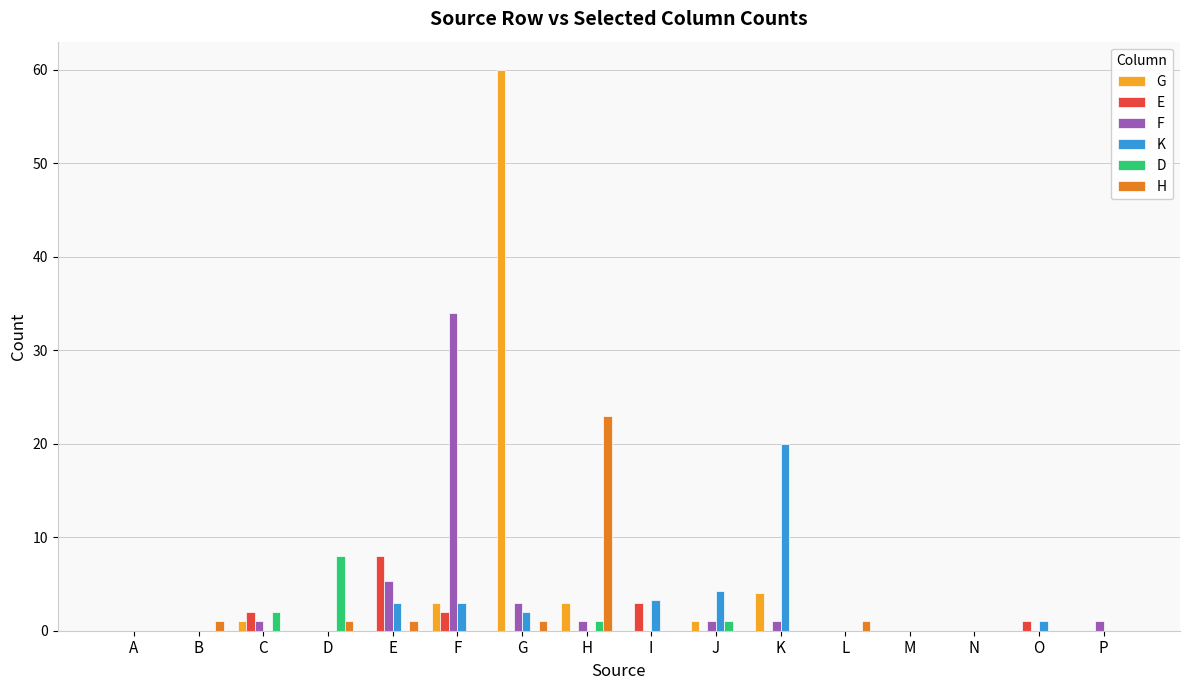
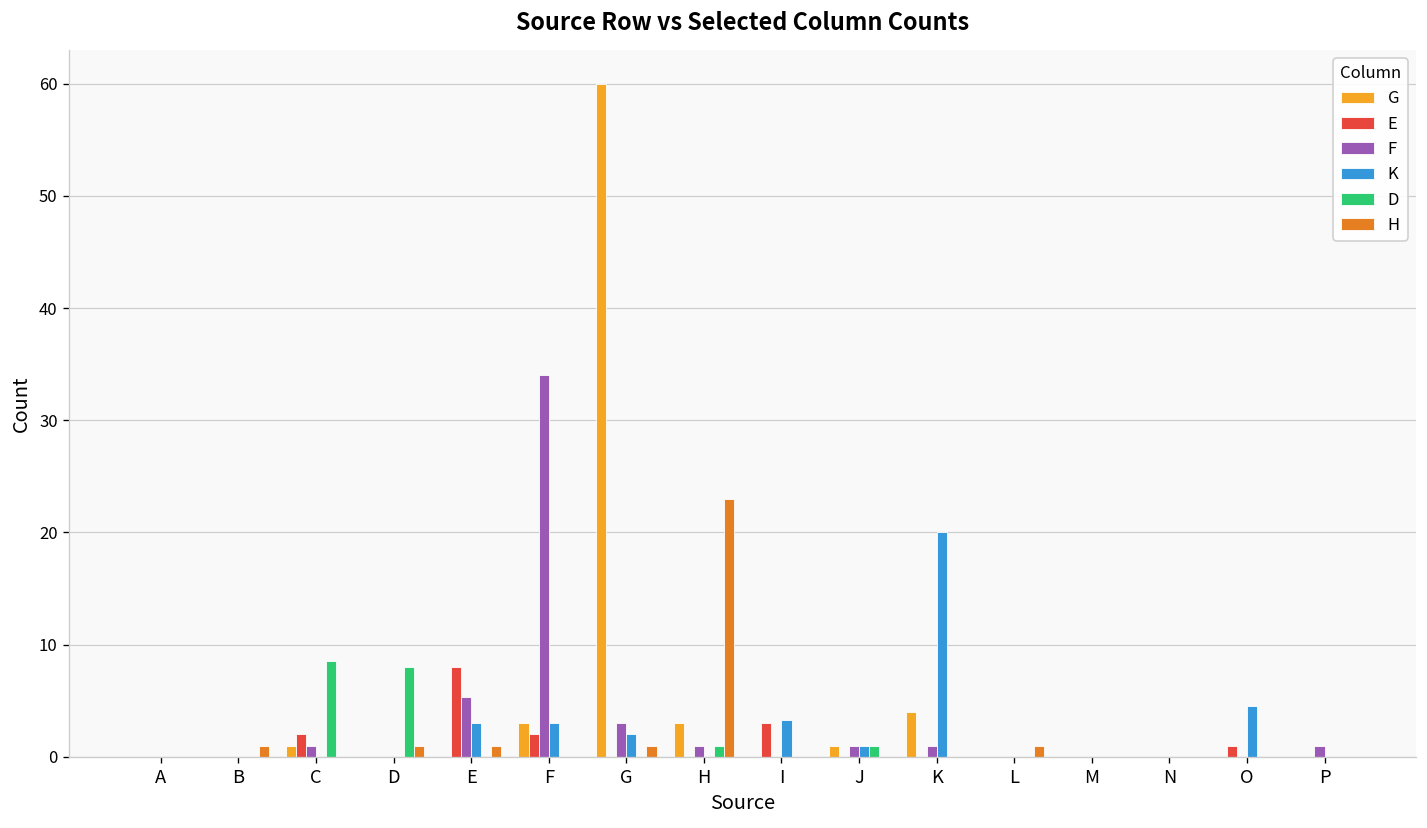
  {
    "E": {
      "A": 0,
      "B": 0,
      "C": 2,
      "D": 0,
      "E": 8,
      "F": 2,
      "G": 0,
      "H": 0,
      "I": 3,
      "J": 0,
      "K": 0,
      "L": 0,
      "M": 0,
      "N": 0,
      "O": 1,
      "P": 0
    },
    "F": {
      "A": 0,
      "B": 0,
      "C": 1,
      "D": 0,
      "E": 5,
      "F": 34,
      "G": 3,
      "H": 1,
      "I": 0,
      "J": 1,
      "K": 1,
      "L": 0,
      "M": 0,
      "N": 0,
      "O": 0,
      "P": 1
    },
    "K": {
      "A": 0,
      "B": 0,
      "C": 0,
      "D": 0,
      "E": 3,
      "F": 3,
      "G": 2,
      "H": 0,
      "I": 3,
-     "J": 4,
+     "J": 1,
      "K": 20,
      "L": 0,
      "M": 0,
      "N": 0,
-     "O": 1,
+     "O": 5,
      "P": 0
    },
    "D": {
      "A": 0,
      "B": 0,
-     "C": 2,
+     "C": 9,
      "D": 8,
      "E": 0,
      "F": 0,
      "G": 0,
      "H": 1,
      "I": 0,
      "J": 1,
      "K": 0,
      "L": 0,
      "M": 0,
      "N": 0,
      "O": 0,
      "P": 0
    }
  }
